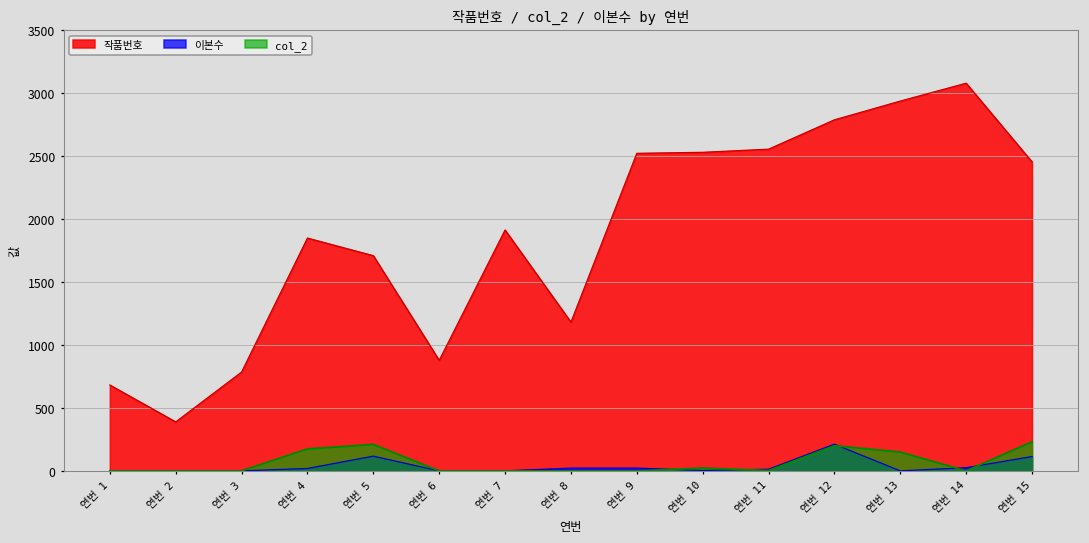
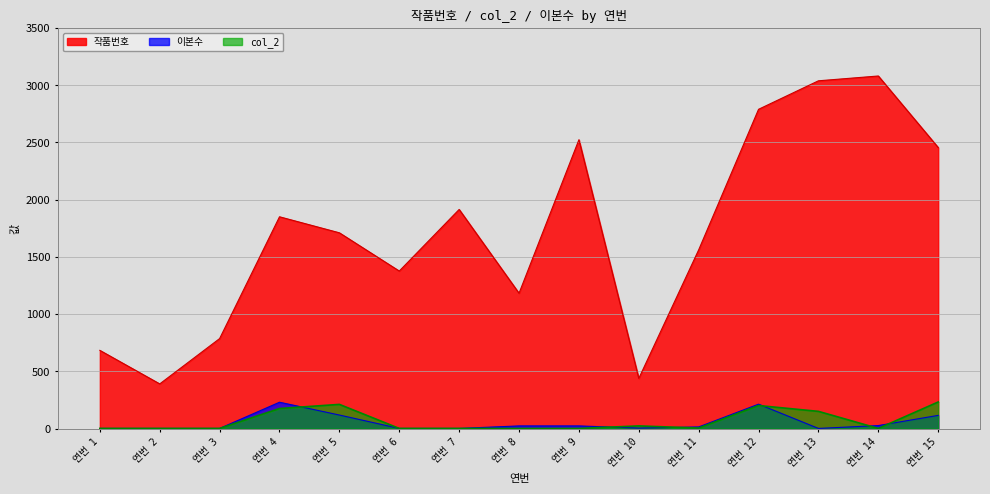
  {
    "작품번호": {
      "연번 1": 680,
      "연번 2": 390,
      "연번 3": 790,
      "연번 4": 1850,
      "연번 5": 1710,
-     "연번 6": 880,
+     "연번 6": 1380,
      "연번 7": 1910,
      "연번 8": 1180,
      "연번 9": 2520,
-     "연번 10": 2530,
-     "연번 11": 2560,
+     "연번 10": 440,
+     "연번 11": 1560,
      "연번 12": 2790,
-     "연번 13": 2940,
+     "연번 13": 3040,
      "연번 14": 3080,
      "연번 15": 2460
    },
    "이본수": {
-     "연번 4": 20,
+     "연번 4": 230,
      "연번 5": 120,
      "연번 13": 0,
      "연번 14": 30,
      "연번 15": 120
    },
    "col_2": {
      "연번 4": 180,
      "연번 5": 210,
      "연번 13": 150,
      "연번 14": 0,
      "연번 15": 230
    }
  }
